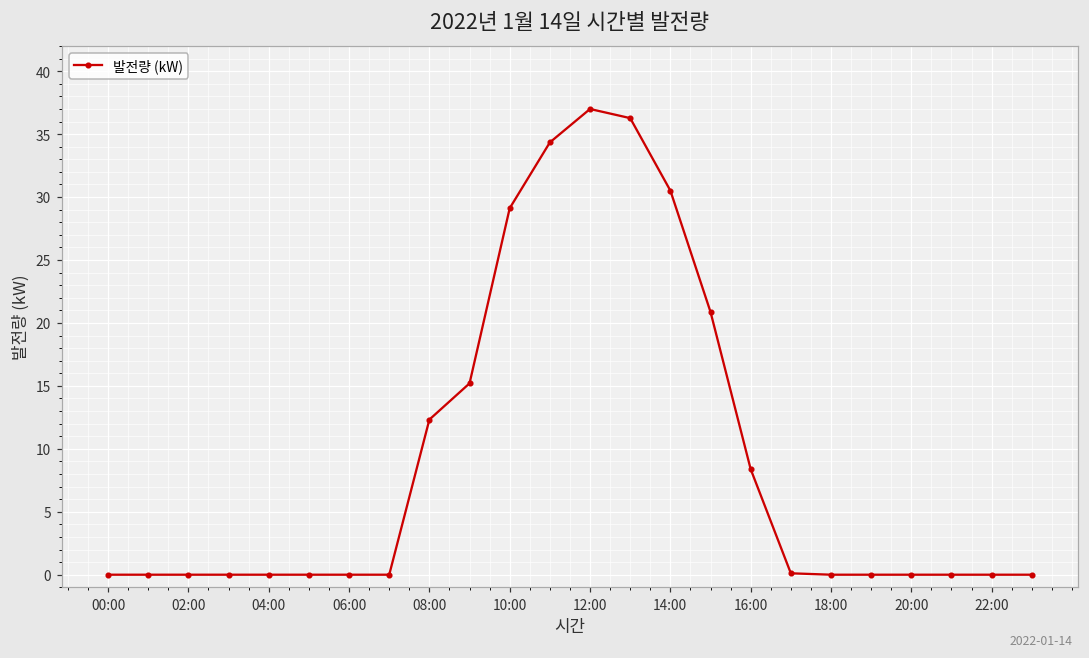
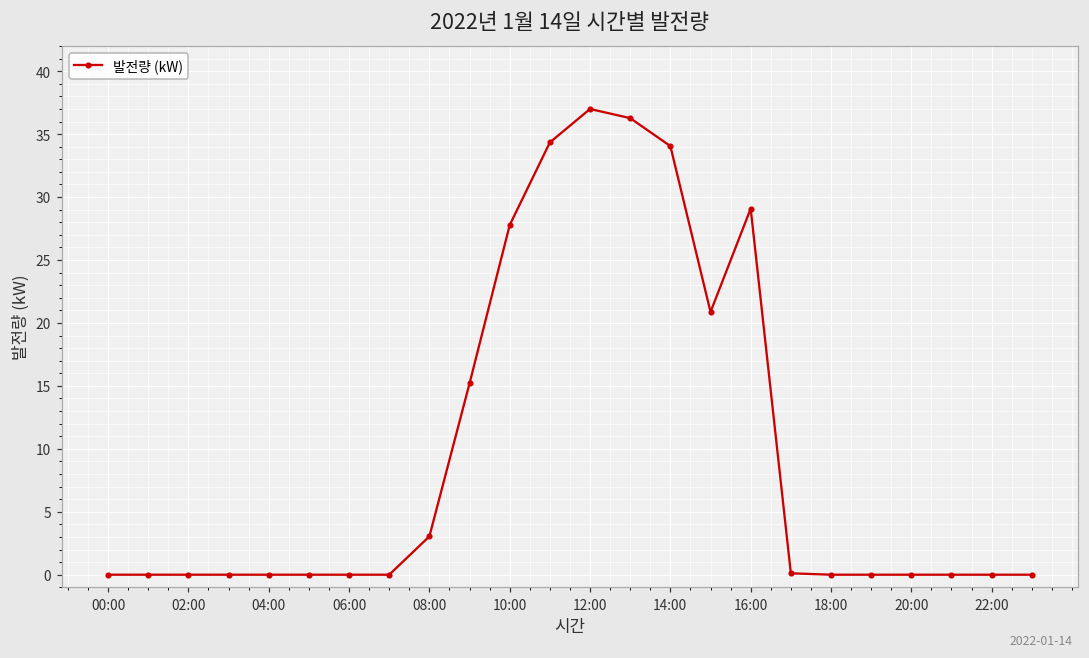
  {
    "00:00": 0.0,
    "02:00": 0.0,
    "04:00": 0.0,
    "06:00": 0.0,
-   "08:00": 12.3,
-   "10:00": 29.1,
+   "08:00": 3.0,
+   "10:00": 27.8,
    "12:00": 37.0,
-   "14:00": 30.5,
-   "16:00": 8.4,
+   "14:00": 34.1,
+   "16:00": 29.1,
    "18:00": 0.0,
    "20:00": 0.0,
    "22:00": 0.0
  }
